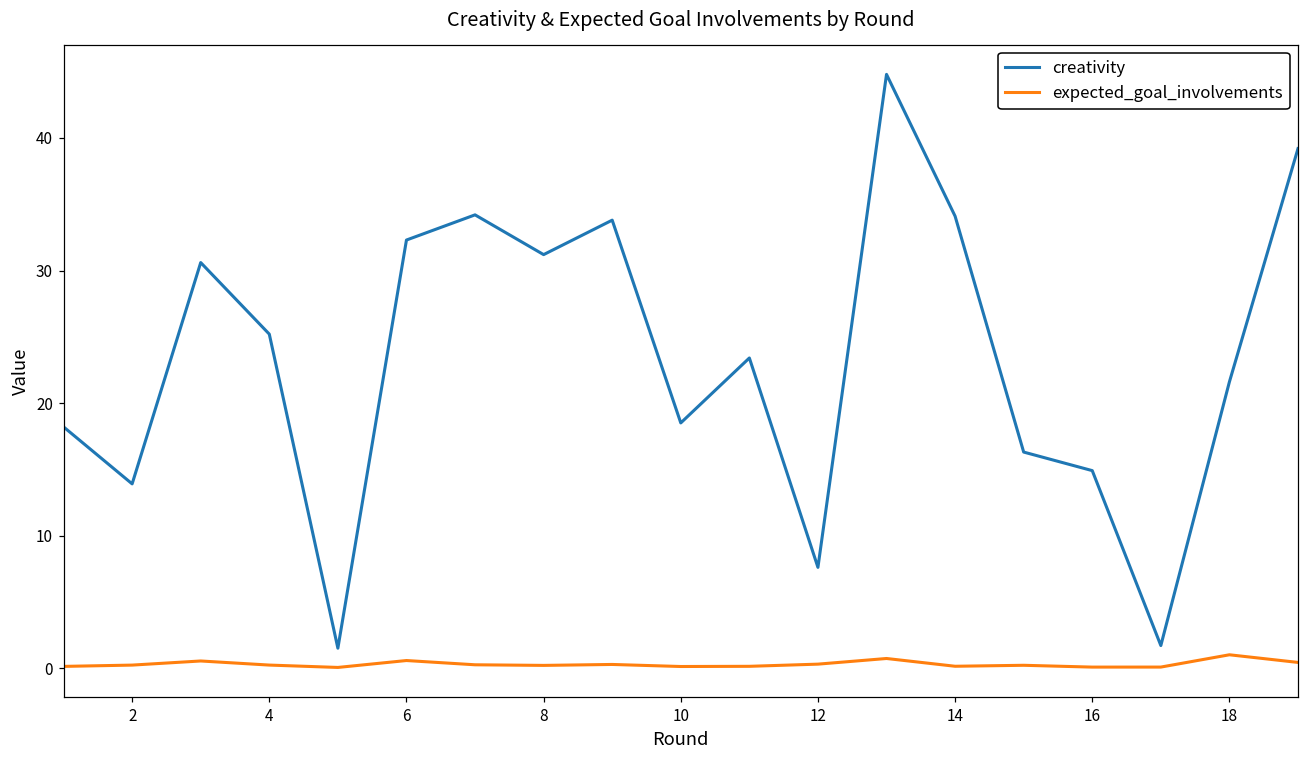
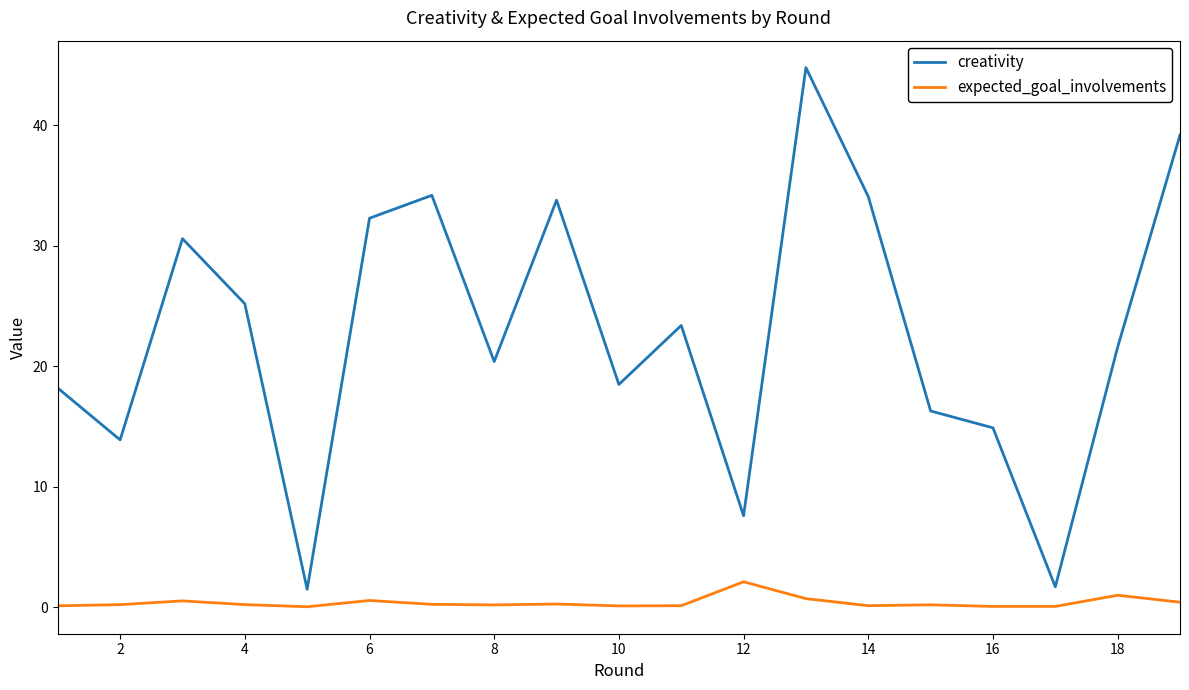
  {
    "creativity": {
      "2": 13.9,
      "4": 25.2,
      "6": 32.3,
-     "8": 31.2,
+     "8": 20.4,
      "10": 18.5,
      "12": 7.6,
      "14": 34.1,
      "16": 14.9,
      "18": 21.6
    },
    "expected_goal_involvements": {
      "2": 0.2,
      "4": 0.2,
      "6": 0.6,
      "8": 0.2,
      "10": 0.1,
-     "12": 0.3,
+     "12": 2.1,
      "14": 0.1,
      "16": 0.1,
      "18": 1.0
    }
  }
